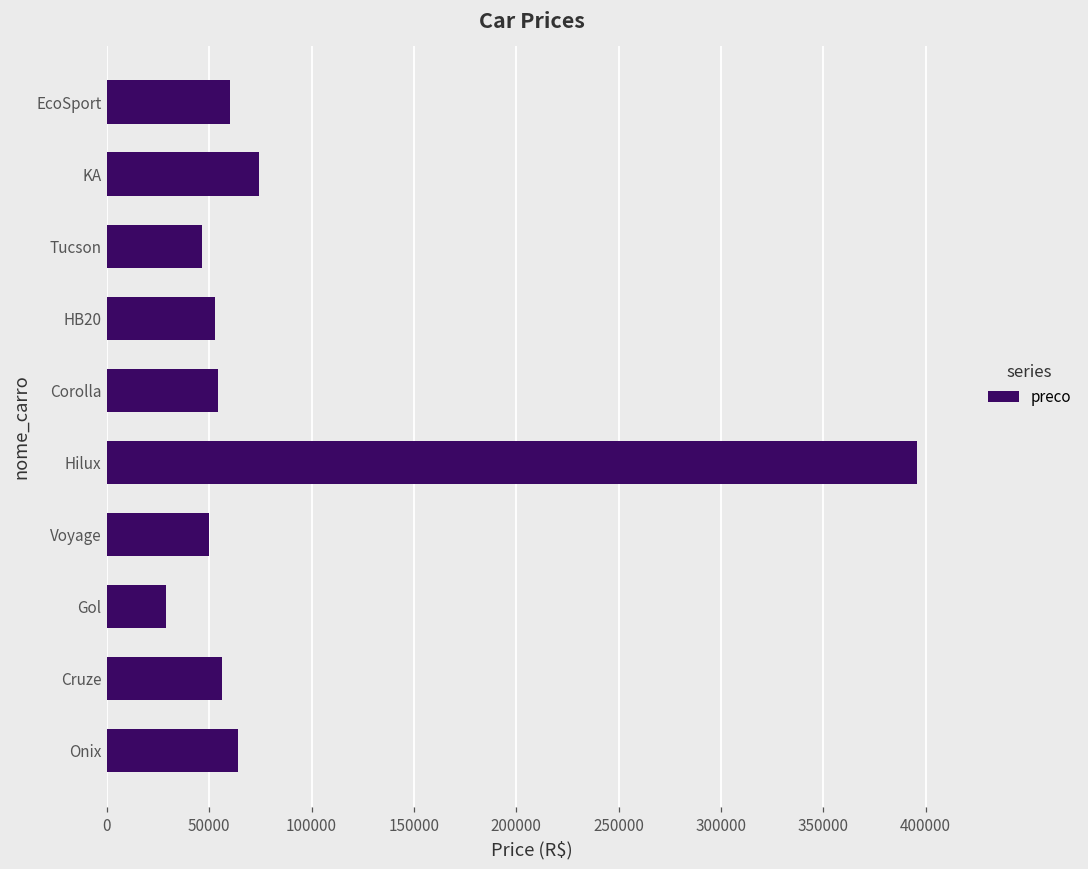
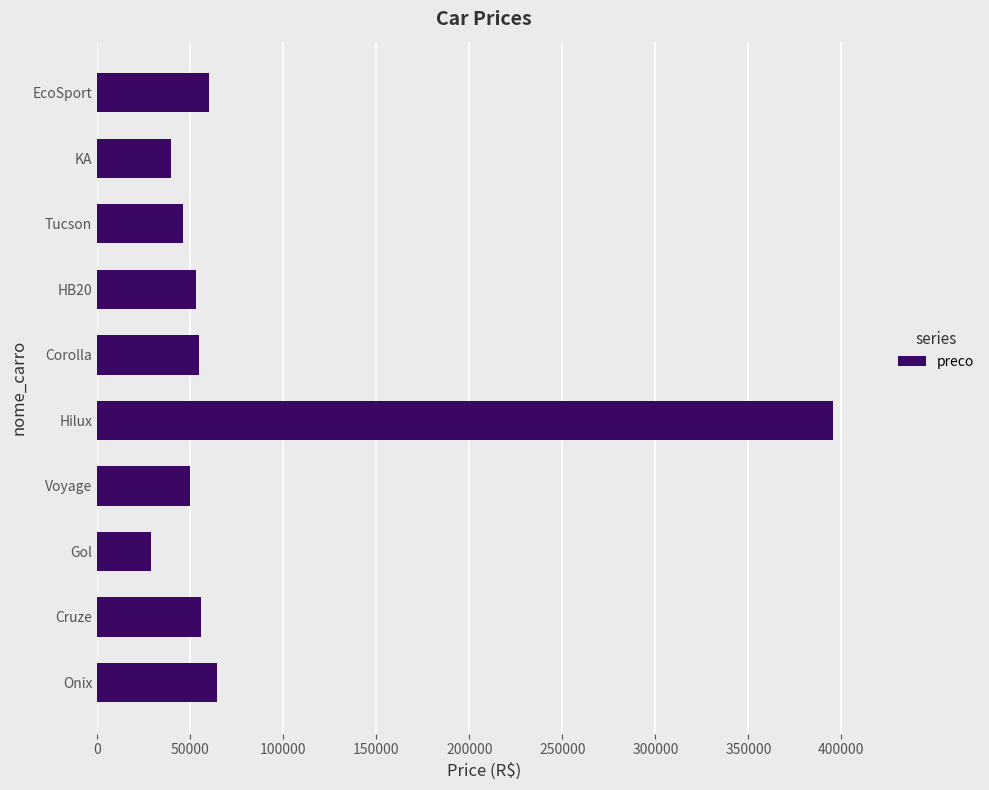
  {
    "EcoSport": 60000,
-   "KA": 74000,
+   "KA": 40000,
    "Tucson": 46000,
    "HB20": 53000,
    "Corolla": 55000,
    "Hilux": 396000,
    "Voyage": 50000,
    "Gol": 29000,
    "Cruze": 56000,
    "Onix": 64000
  }
